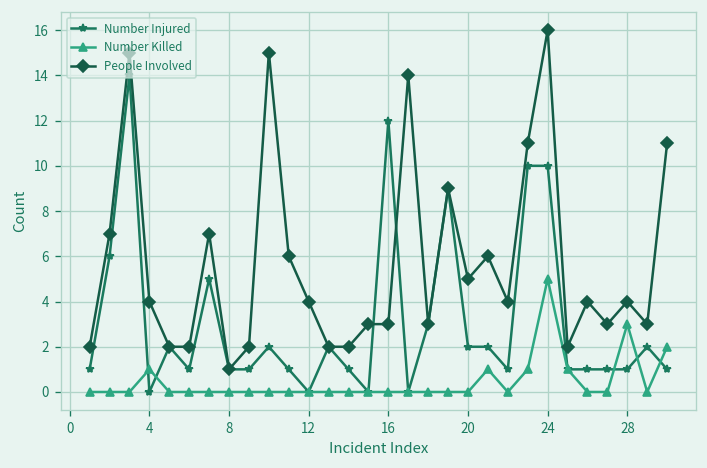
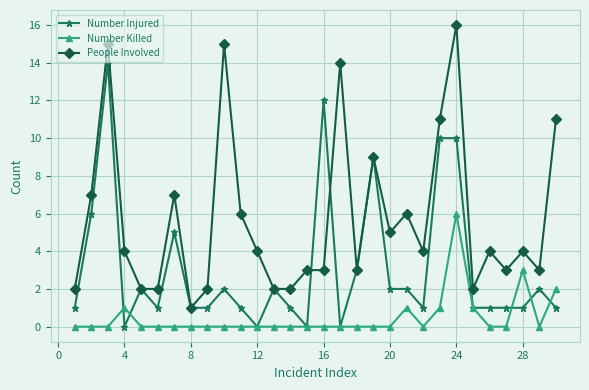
  {
    "Number Killed": {
      "4": 1,
      "8": 0,
      "16": 0,
      "20": 0,
-     "24": 5,
+     "24": 6,
      "28": 3
    }
  }
